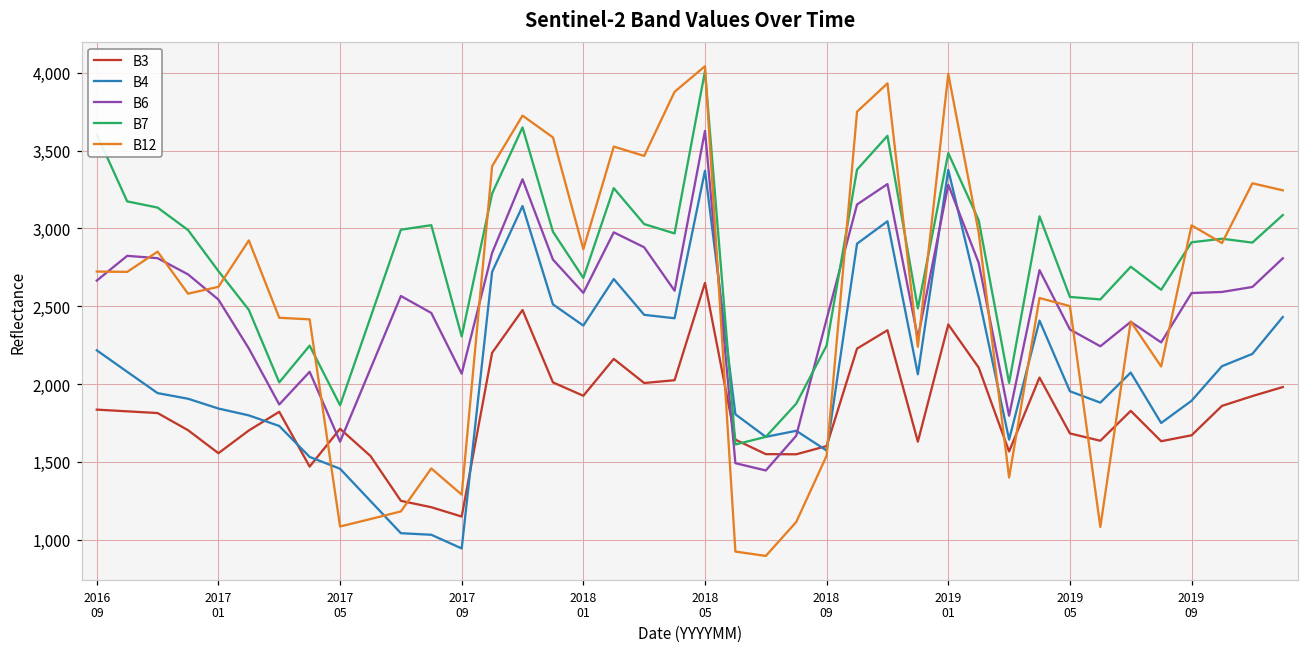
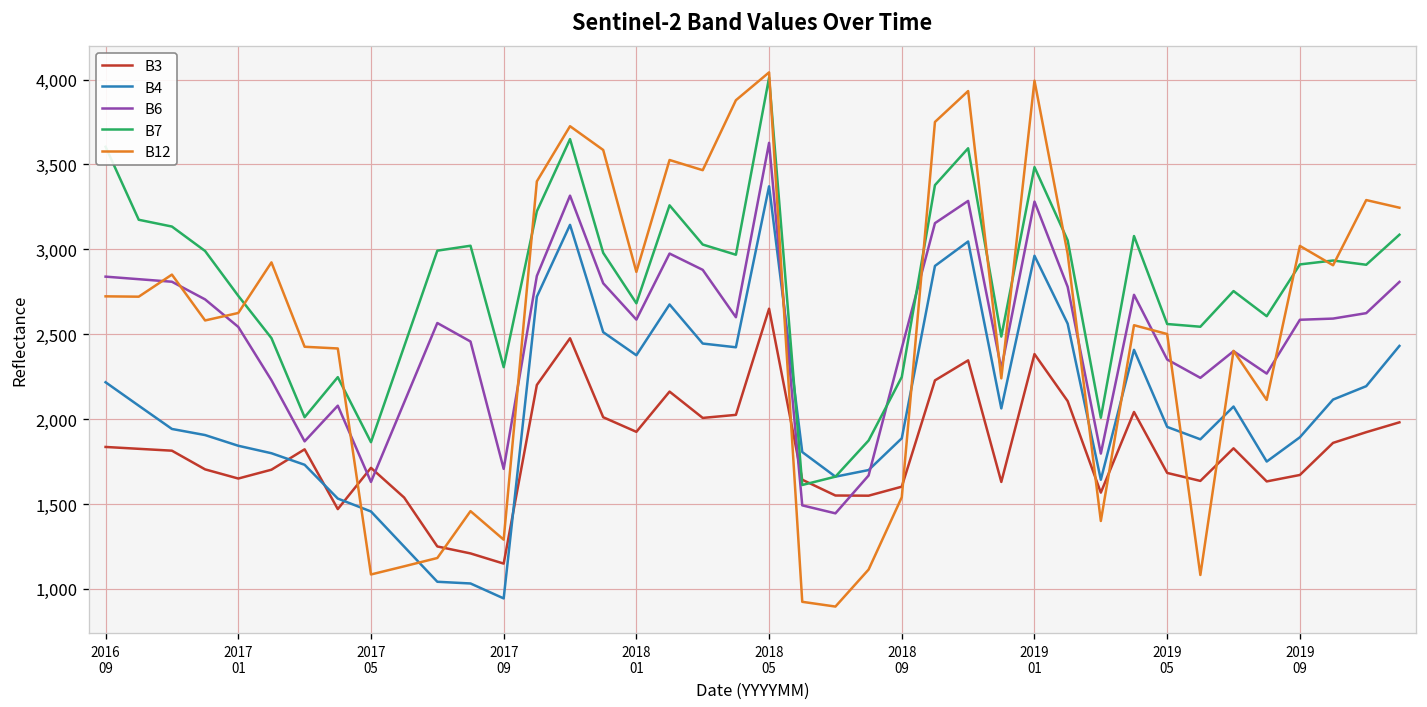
  {
    "B3": {
      "2016 09": "1,840",
-     "2017 01": "1,560",
+     "2017 01": "1,650",
      "2017 05": "1,710",
      "2017 09": "1,150",
      "2018 01": "1,930",
      "2018 05": "2,650",
      "2018 09": "1,600",
      "2019 01": "2,380",
      "2019 05": "1,680",
      "2019 09": "1,670"
    },
    "B4": {
      "2016 09": "2,220",
      "2017 01": "1,840",
      "2017 05": "1,460",
      "2017 09": "940",
      "2018 01": "2,380",
      "2018 05": "3,370",
-     "2018 09": "1,570",
-     "2019 01": "3,380",
+     "2018 09": "1,890",
+     "2019 01": "2,960",
      "2019 05": "1,950",
      "2019 09": "1,890"
    },
    "B6": {
-     "2016 09": "2,670",
+     "2016 09": "2,840",
      "2017 01": "2,540",
      "2017 05": "1,630",
-     "2017 09": "2,070",
+     "2017 09": "1,710",
      "2018 01": "2,590",
      "2018 05": "3,630",
      "2018 09": "2,420",
      "2019 01": "3,280",
      "2019 05": "2,350",
      "2019 09": "2,590"
    },
    "B7": {
      "2017 01": "2,730",
      "2017 05": "1,860",
      "2017 09": "2,310",
      "2018 01": "2,680",
      "2018 05": "4,010",
      "2018 09": "2,250",
      "2019 01": "3,480",
      "2019 05": "2,560",
      "2019 09": "2,910"
    },
    "B12": {
      "2016 09": "2,720",
      "2017 01": "2,630",
      "2017 05": "1,090",
      "2017 09": "1,290",
      "2018 01": "2,870",
      "2018 05": "4,040",
      "2018 09": "1,540",
      "2019 01": "3,990",
      "2019 05": "2,500",
      "2019 09": "3,020"
    }
  }
